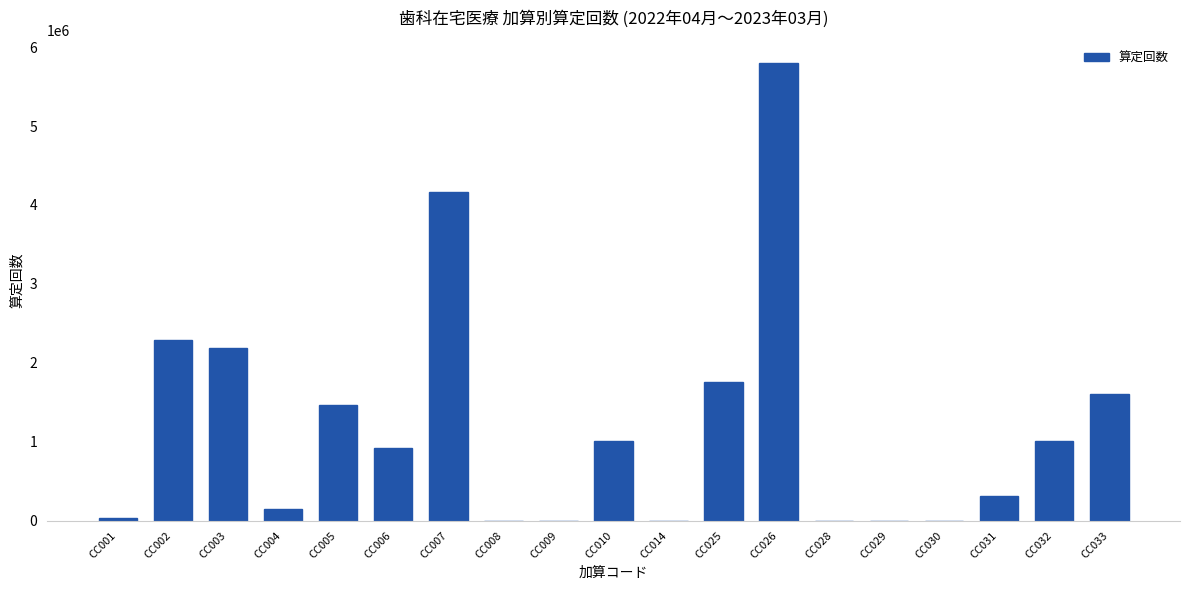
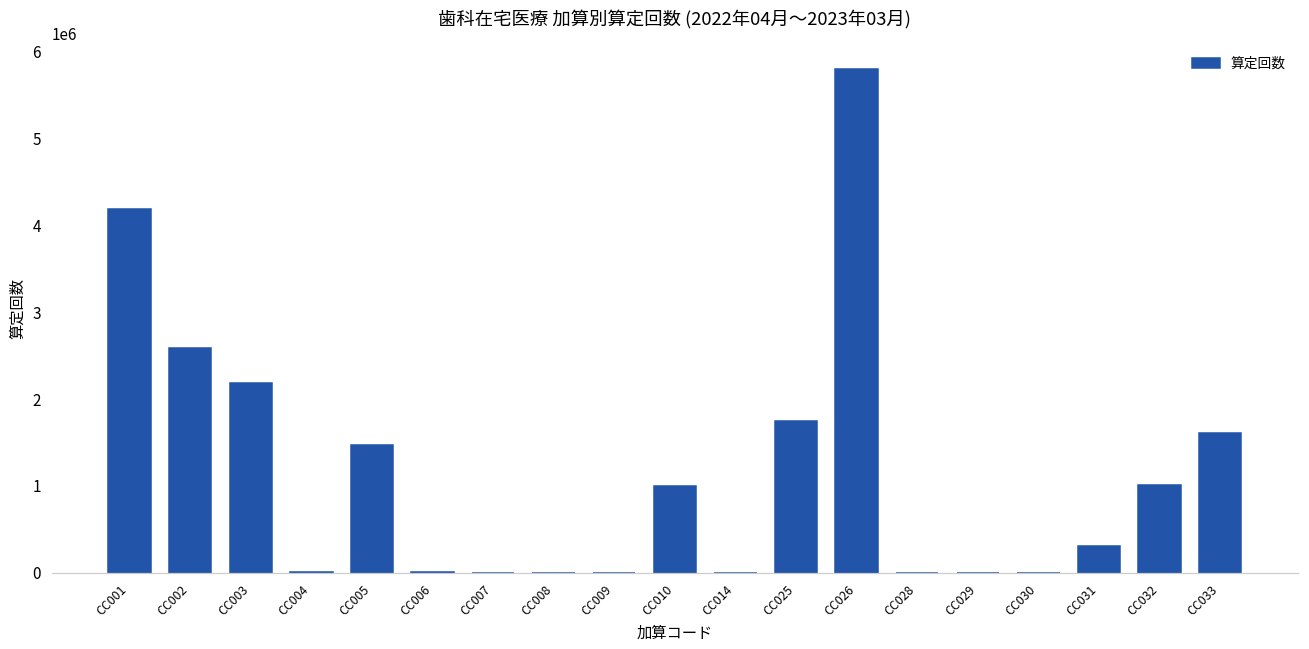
  {
-   "CC001": 0,
-   "CC002": 2300000,
+   "CC001": 4200000,
+   "CC002": 2600000,
    "CC003": 2200000,
-   "CC004": 100000,
+   "CC004": 0,
    "CC005": 1500000,
-   "CC006": 900000,
-   "CC007": 4200000,
+   "CC006": 0,
+   "CC007": 0,
    "CC010": 1000000,
    "CC025": 1700000,
    "CC026": 5800000,
    "CC031": 300000,
    "CC032": 1000000,
    "CC033": 1600000
  }
